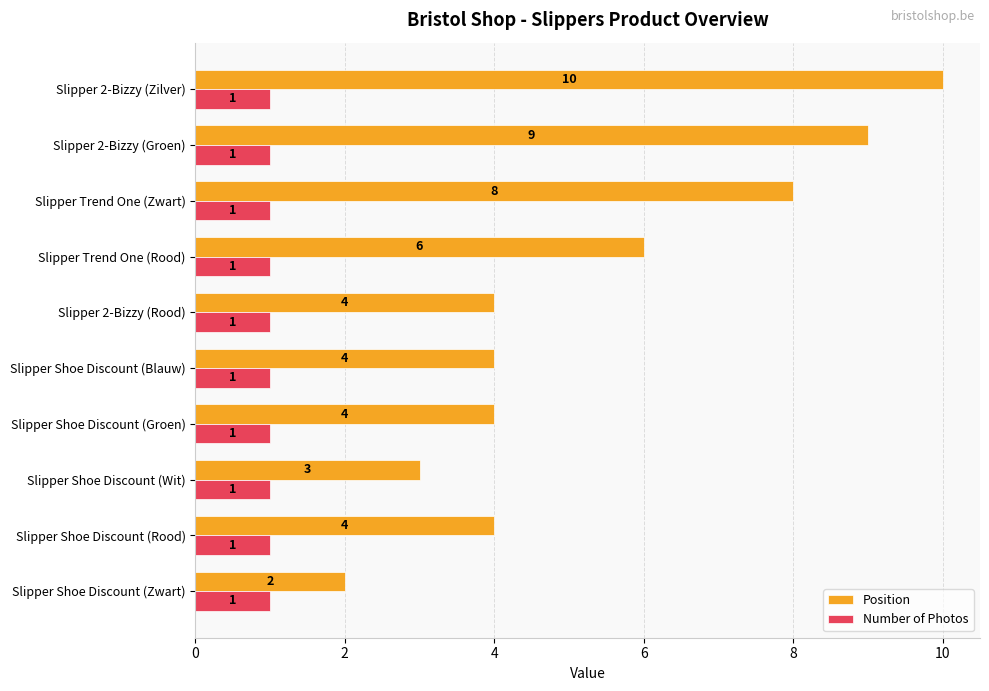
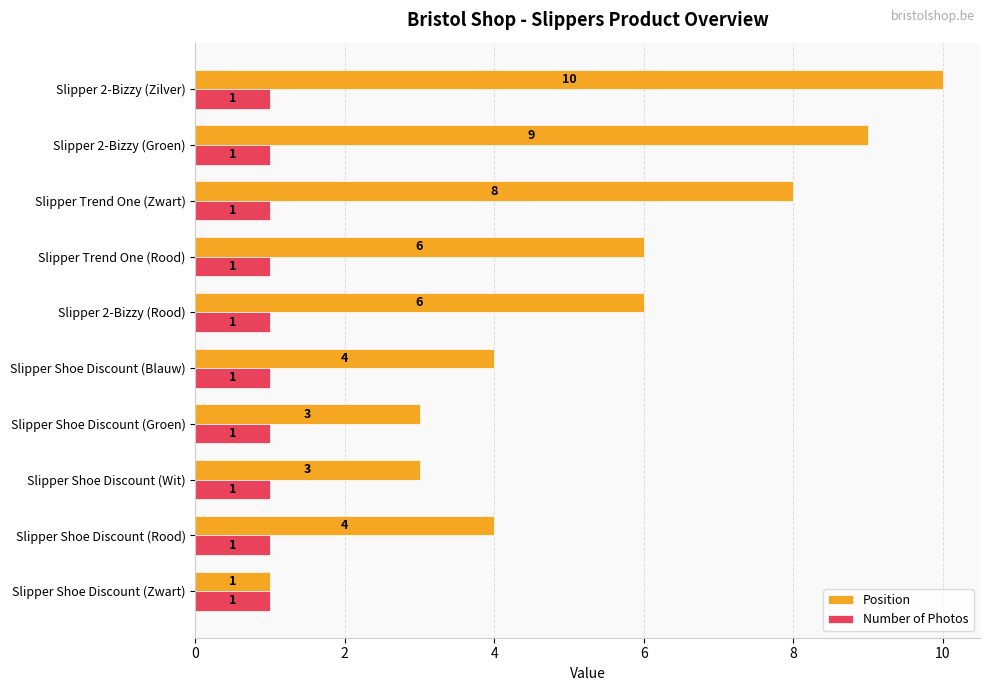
  {
    "Position": {
      "Slipper 2-Bizzy (Zilver)": 10,
      "Slipper 2-Bizzy (Groen)": 9,
      "Slipper Trend One (Zwart)": 8,
      "Slipper Trend One (Rood)": 6,
-     "Slipper 2-Bizzy (Rood)": 4,
+     "Slipper 2-Bizzy (Rood)": 6,
      "Slipper Shoe Discount (Blauw)": 4,
-     "Slipper Shoe Discount (Groen)": 4,
+     "Slipper Shoe Discount (Groen)": 3,
      "Slipper Shoe Discount (Wit)": 3,
      "Slipper Shoe Discount (Rood)": 4,
-     "Slipper Shoe Discount (Zwart)": 2
+     "Slipper Shoe Discount (Zwart)": 1
    },
    "Number of Photos": {
      "Slipper 2-Bizzy (Zilver)": 1,
      "Slipper 2-Bizzy (Groen)": 1,
      "Slipper Trend One (Zwart)": 1,
      "Slipper Trend One (Rood)": 1,
      "Slipper 2-Bizzy (Rood)": 1,
      "Slipper Shoe Discount (Blauw)": 1,
      "Slipper Shoe Discount (Groen)": 1,
      "Slipper Shoe Discount (Wit)": 1,
      "Slipper Shoe Discount (Rood)": 1,
      "Slipper Shoe Discount (Zwart)": 1
    }
  }
